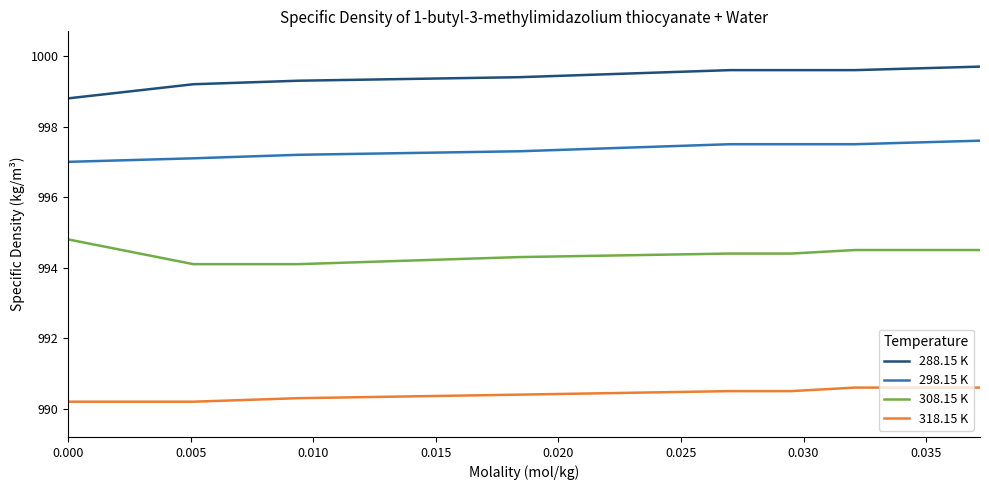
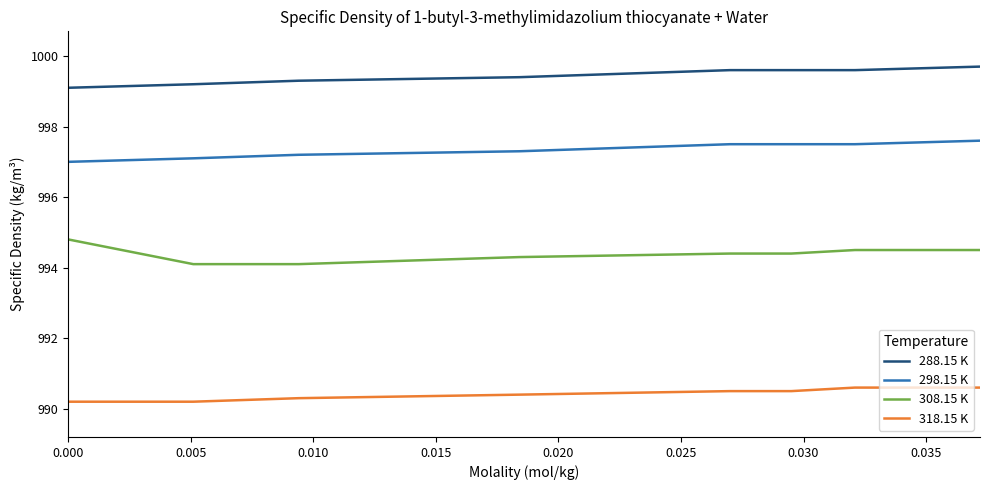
  {
    "288.15 K": {
-     "0.000": 998.8
+     "0.000": 999.1
    },
    "298.15 K": {
      "0.000": 997.0
    },
    "308.15 K": {
      "0.000": 994.8
    },
    "318.15 K": {
      "0.000": 990.2
    }
  }
